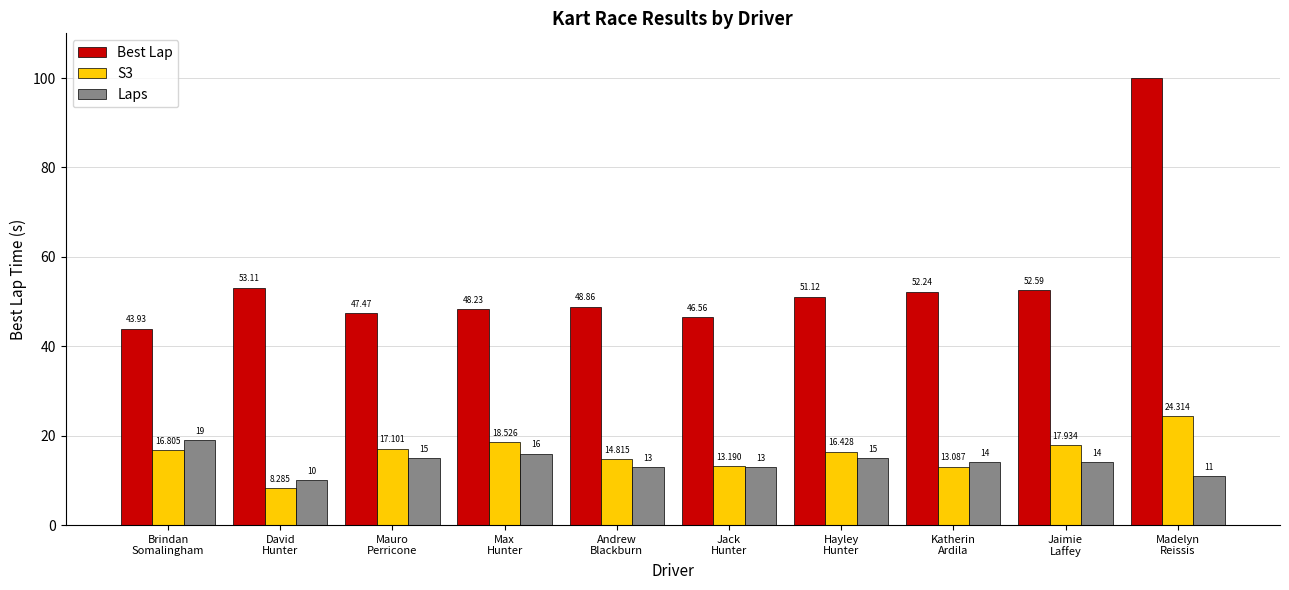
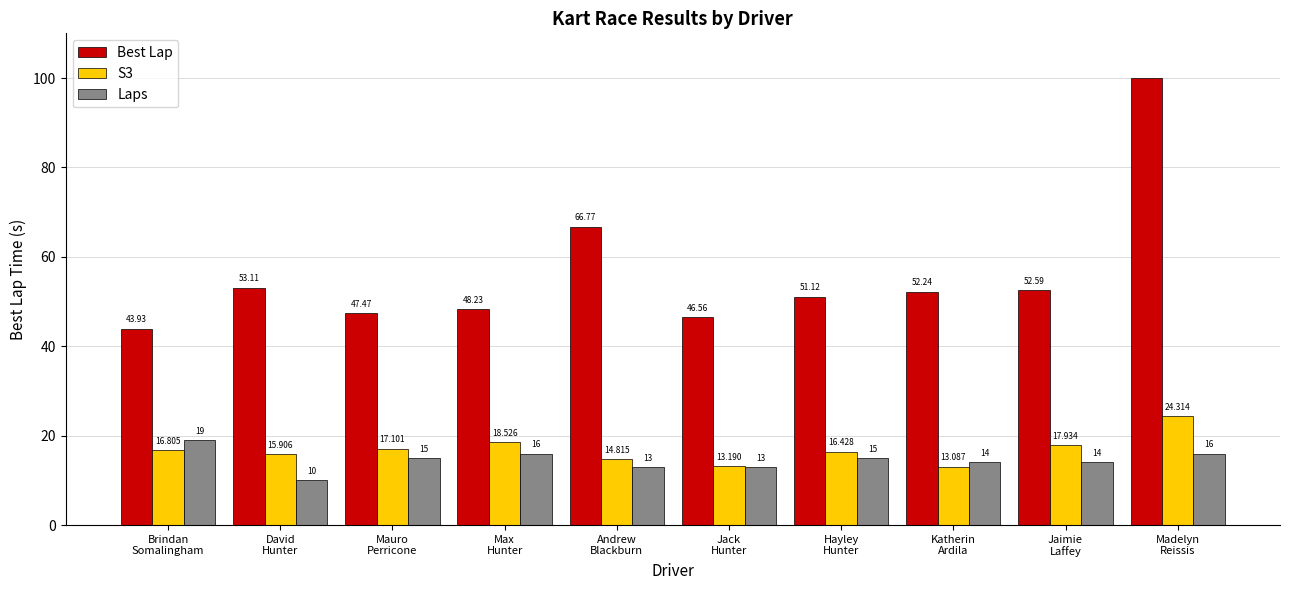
  {
    "Best Lap": {
      "Brindan Somalingham": 43.93,
      "David Hunter": 53.11,
      "Mauro Perricone": 47.47,
      "Max Hunter": 48.23,
-     "Andrew Blackburn": 48.86,
+     "Andrew Blackburn": 66.77,
      "Jack Hunter": 46.56,
      "Hayley Hunter": 51.12,
      "Katherin Ardila": 52.24,
      "Jaimie Laffey": 52.59
    },
    "S3": {
      "Brindan Somalingham": 16.805,
-     "David Hunter": 8.285,
+     "David Hunter": 15.906,
      "Mauro Perricone": 17.101,
      "Max Hunter": 18.526,
      "Andrew Blackburn": 14.815,
      "Jack Hunter": 13.190,
      "Hayley Hunter": 16.428,
      "Katherin Ardila": 13.087,
      "Jaimie Laffey": 17.934,
      "Madelyn Reissis": 24.314
    },
    "Laps": {
      "Brindan Somalingham": 19,
      "David Hunter": 10,
      "Mauro Perricone": 15,
      "Max Hunter": 16,
      "Andrew Blackburn": 13,
      "Jack Hunter": 13,
      "Hayley Hunter": 15,
      "Katherin Ardila": 14,
      "Jaimie Laffey": 14,
-     "Madelyn Reissis": 11
+     "Madelyn Reissis": 16
    }
  }
